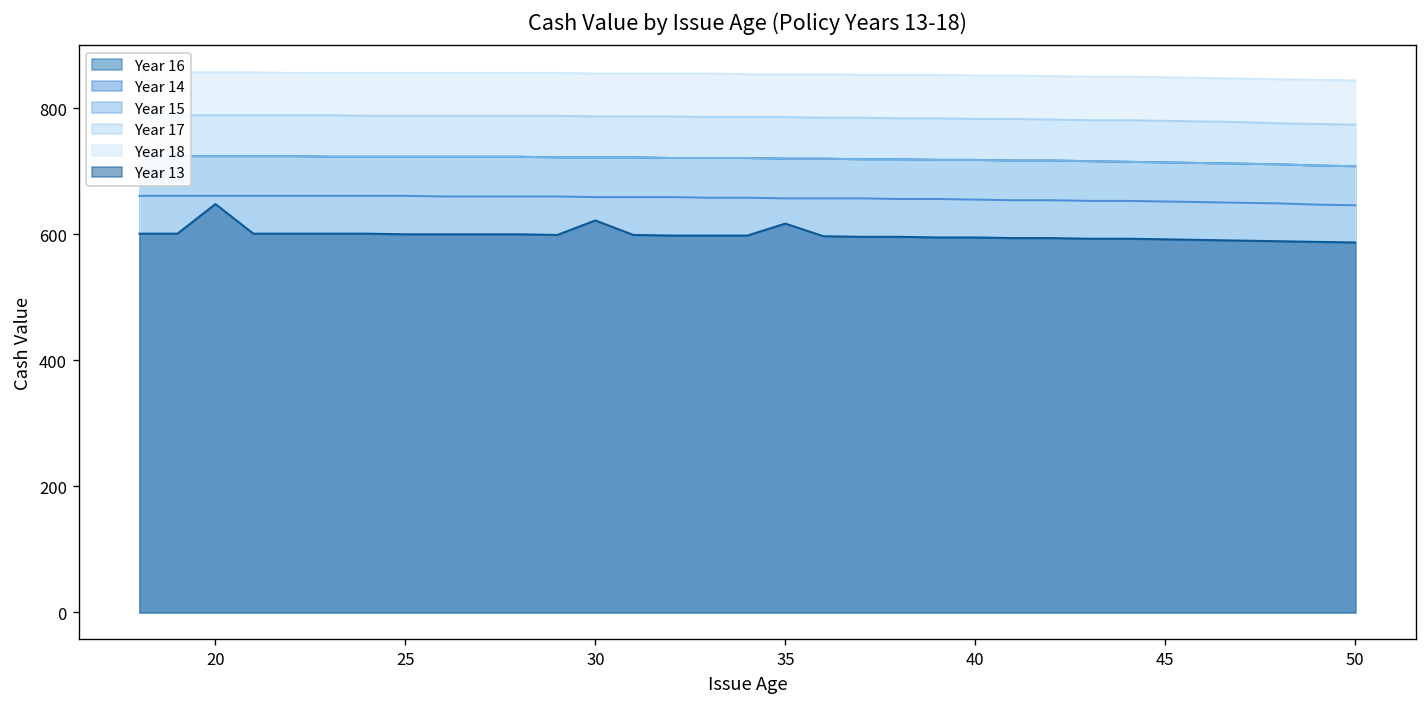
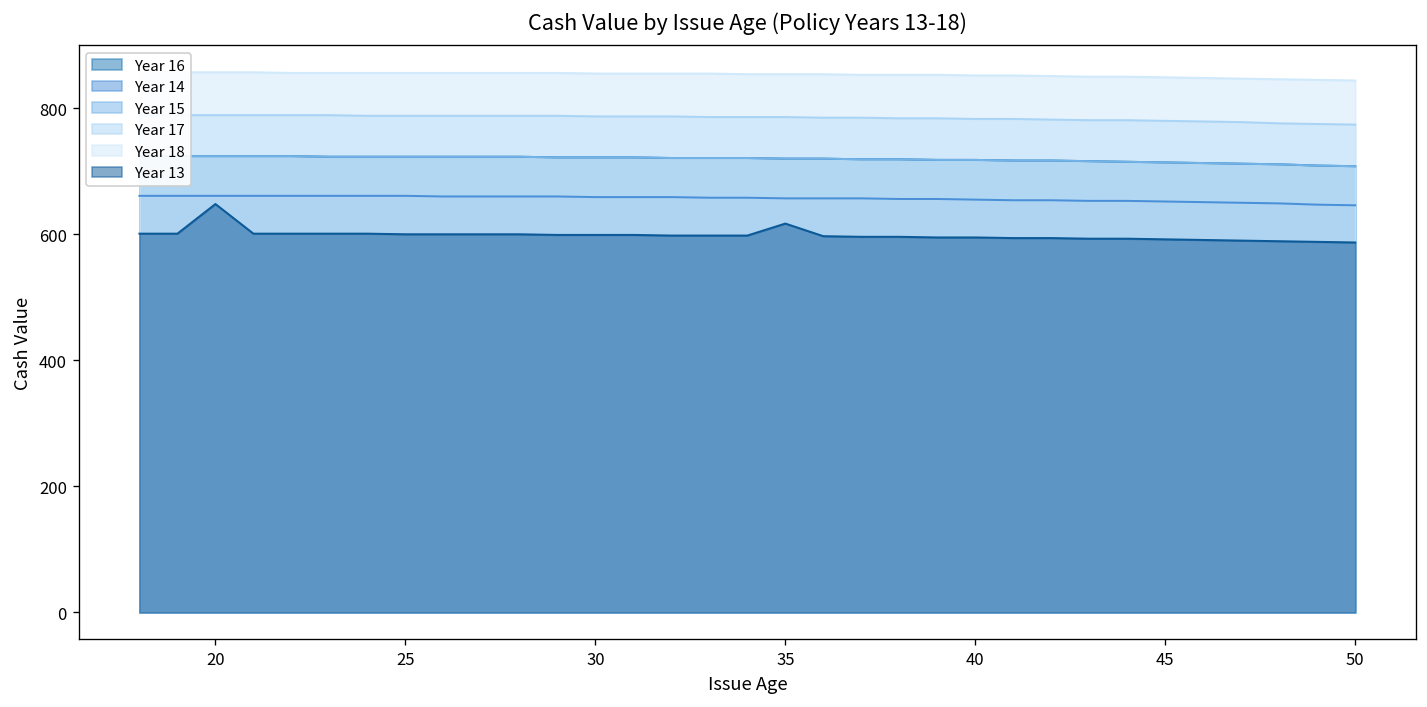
  {
    "Year 13": {
      "20": 650,
      "25": 600,
-     "30": 620,
+     "30": 600,
      "35": 620,
      "40": 600,
      "45": 590,
      "50": 590
    }
  }
